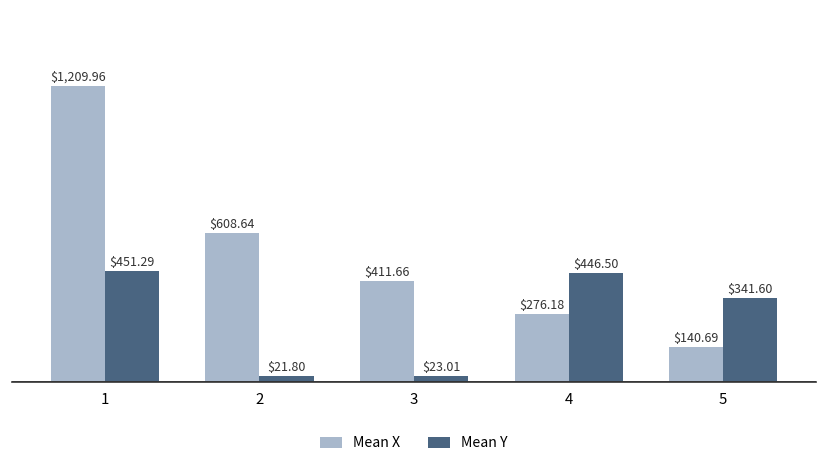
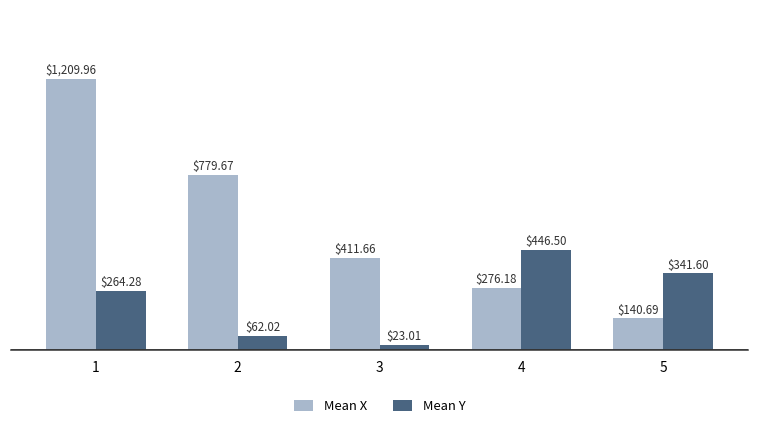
  {
    "Mean X": {
      "1": "$1,209.96",
-     "2": "$608.64",
+     "2": "$779.67",
      "3": "$411.66",
      "4": "$276.18",
      "5": "$140.69"
    },
    "Mean Y": {
-     "1": "$451.29",
-     "2": "$21.80",
+     "1": "$264.28",
+     "2": "$62.02",
      "3": "$23.01",
      "4": "$446.50",
      "5": "$341.60"
    }
  }
